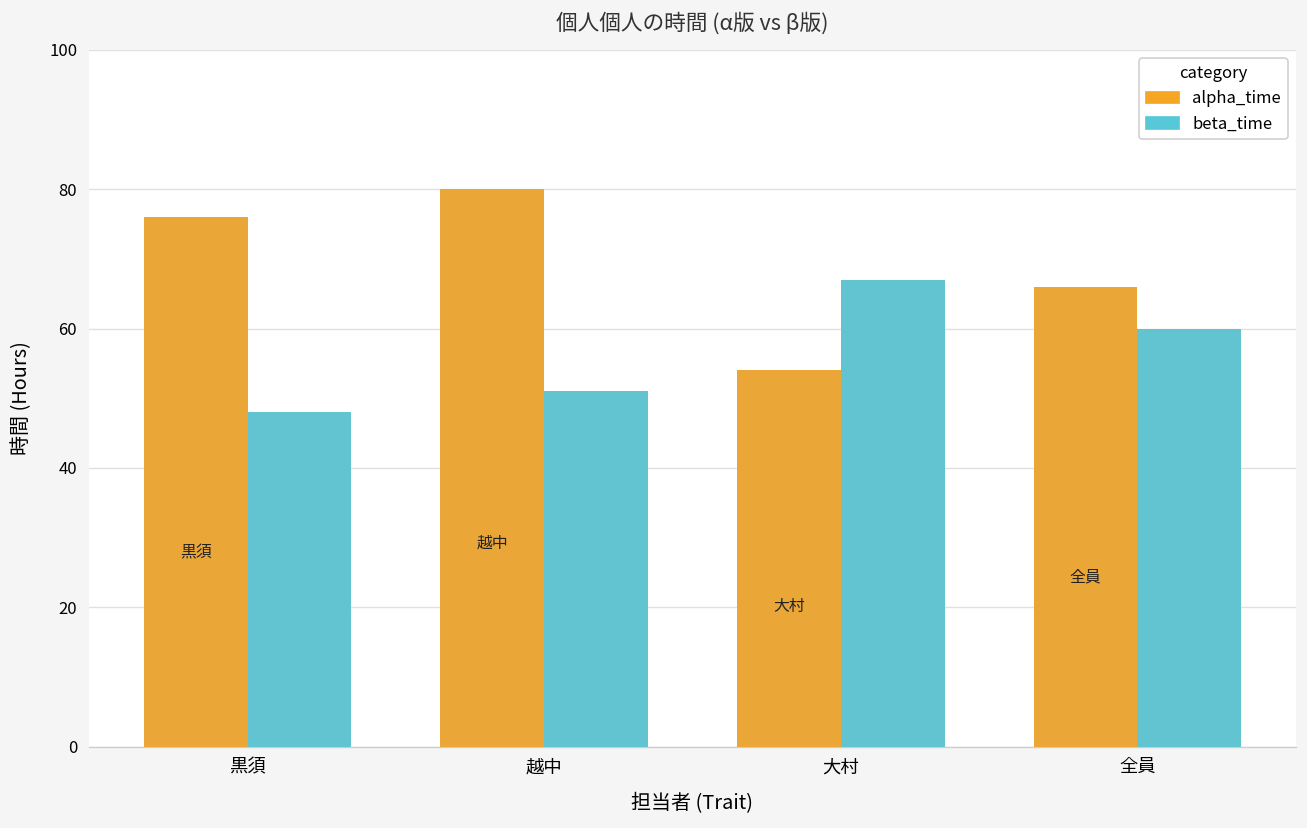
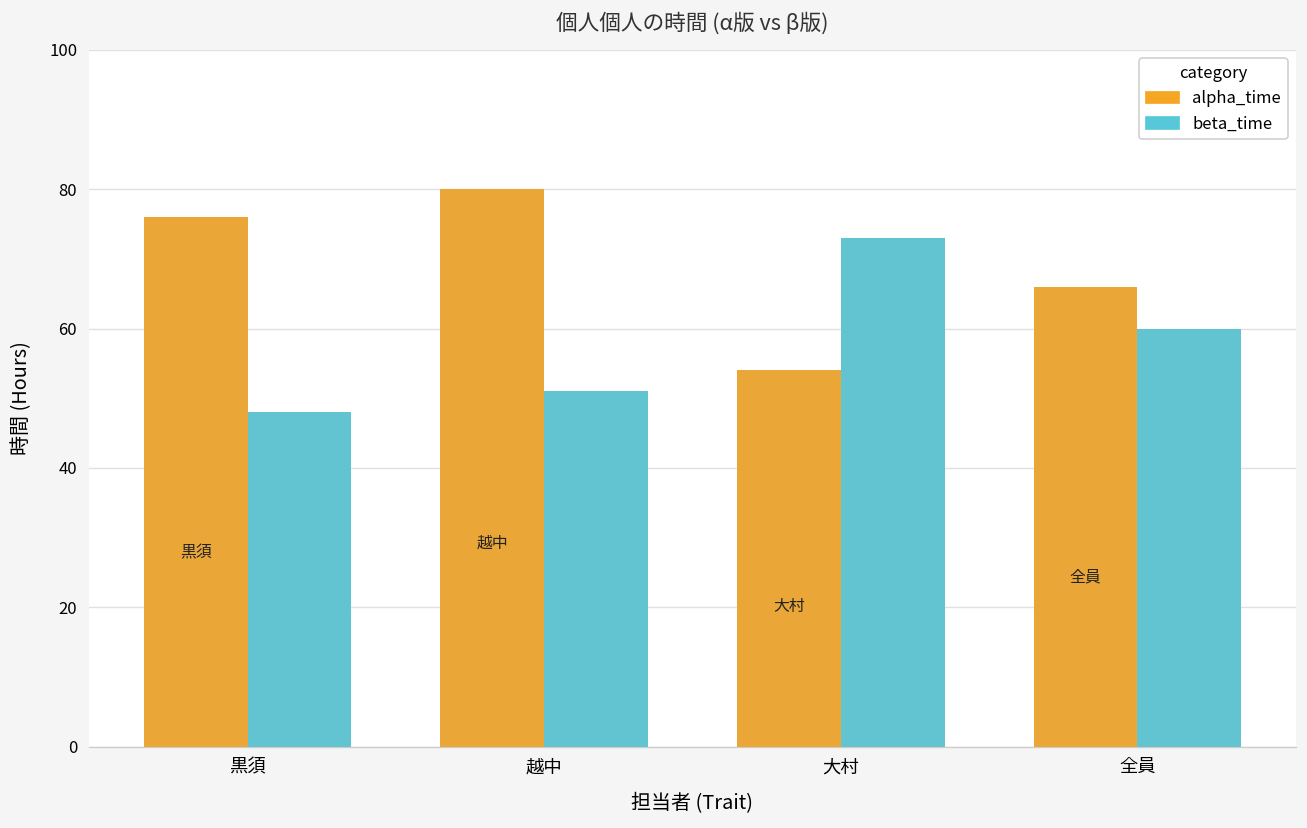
  {
    "alpha_time": {
      "黒須": 76,
      "越中": 80,
      "大村": 54,
      "全員": 66
    },
    "beta_time": {
      "黒須": 48,
      "越中": 51,
-     "大村": 67,
+     "大村": 73,
      "全員": 60
    }
  }
